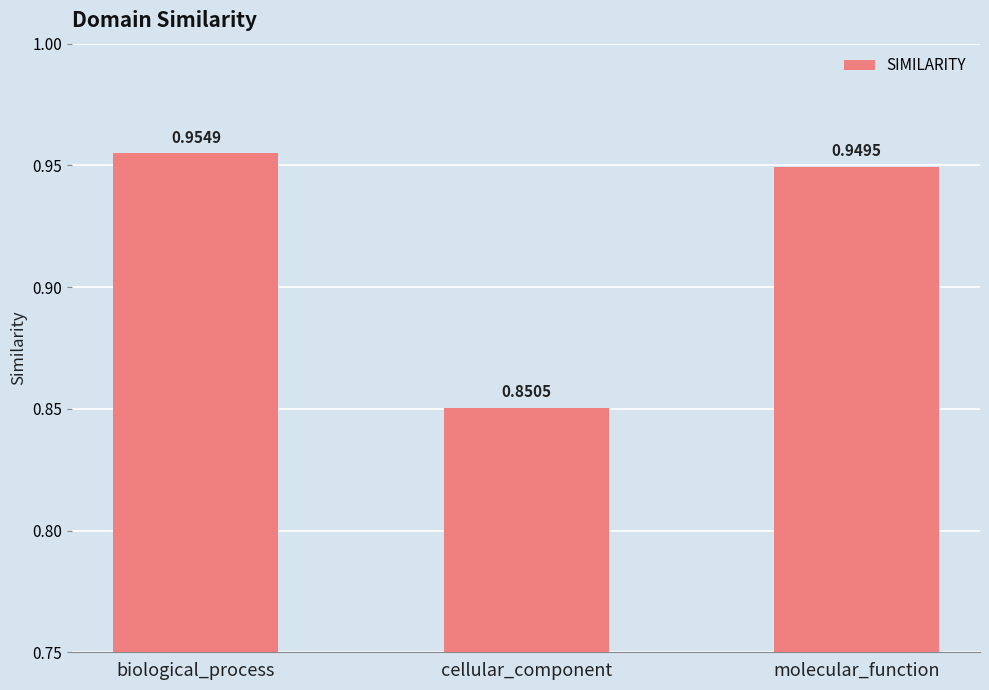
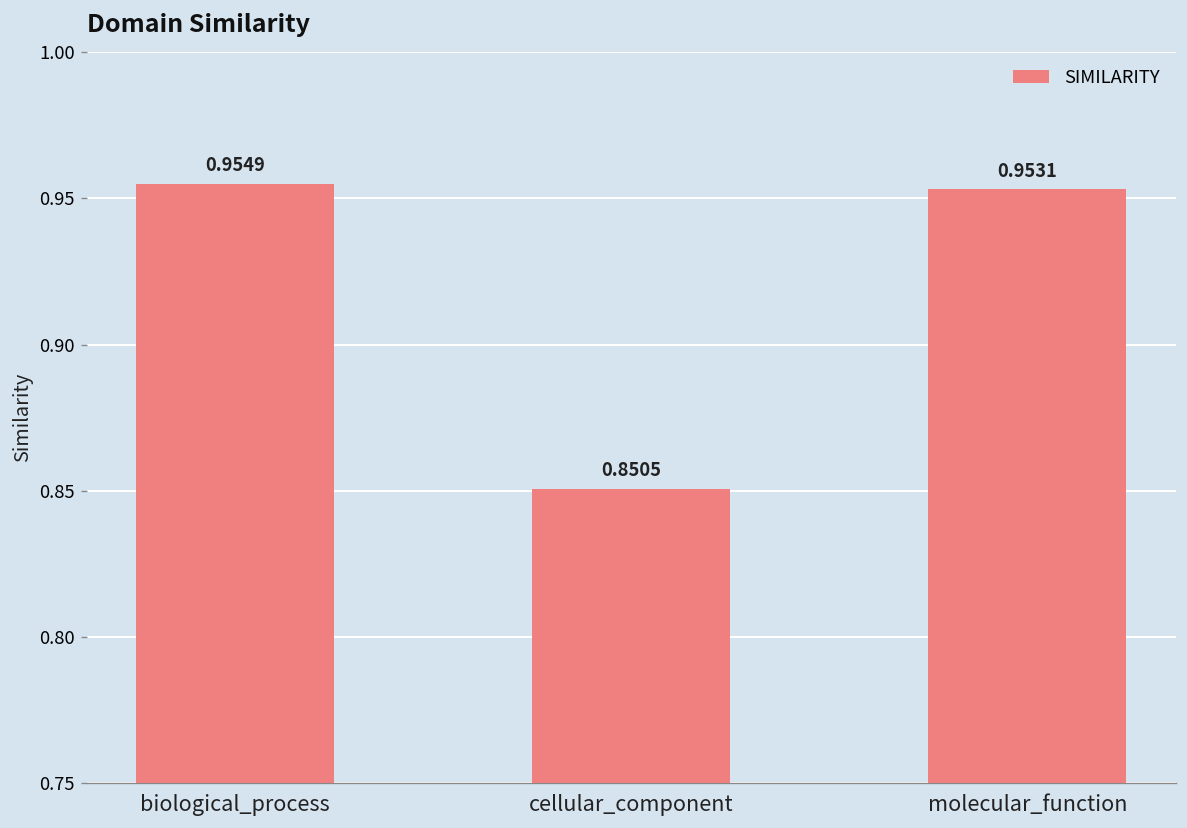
  {
    "biological_process": 0.9549,
    "cellular_component": 0.8505,
-   "molecular_function": 0.9495
+   "molecular_function": 0.9531
  }
